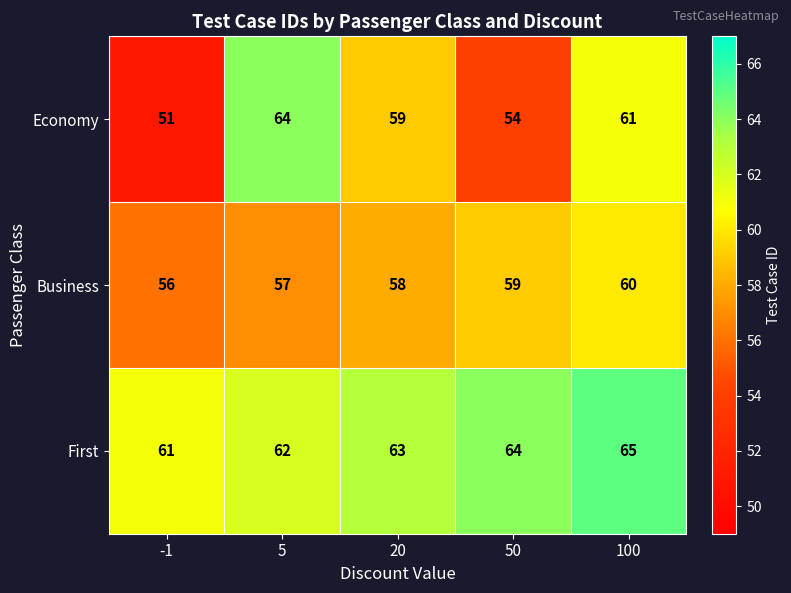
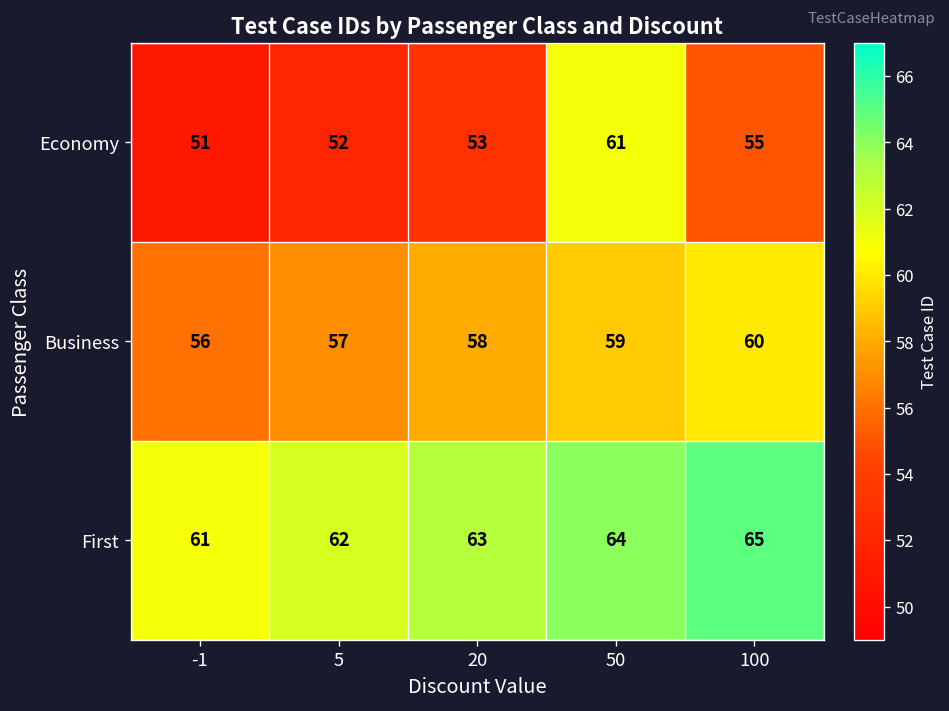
  {
    "Economy": {
      "-1": 51,
-     "5": 64,
-     "20": 59,
-     "50": 54,
-     "100": 61
+     "5": 52,
+     "20": 53,
+     "50": 61,
+     "100": 55
    },
    "Business": {
      "-1": 56,
      "5": 57,
      "20": 58,
      "50": 59,
      "100": 60
    },
    "First": {
      "-1": 61,
      "5": 62,
      "20": 63,
      "50": 64,
      "100": 65
    }
  }
